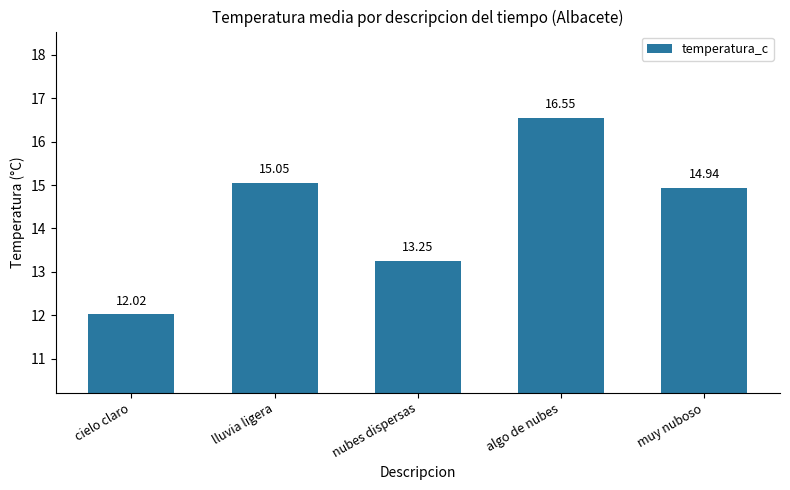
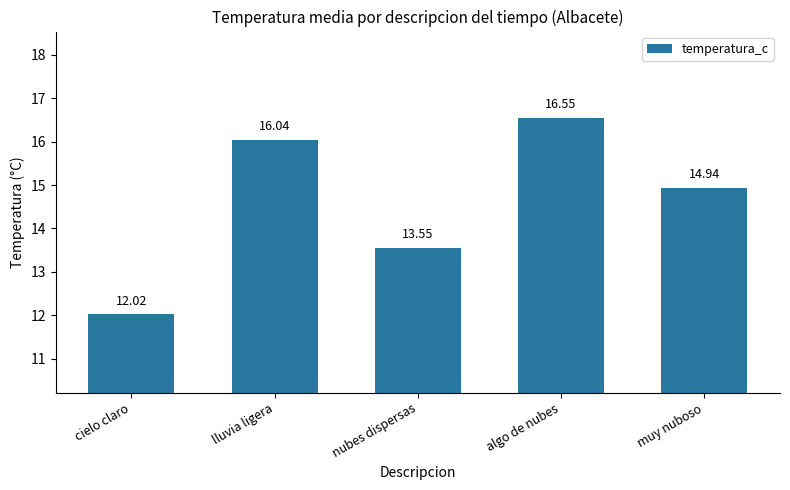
  {
    "cielo claro": 12.02,
-   "lluvia ligera": 15.05,
-   "nubes dispersas": 13.25,
+   "lluvia ligera": 16.04,
+   "nubes dispersas": 13.55,
    "algo de nubes": 16.55,
    "muy nuboso": 14.94
  }
